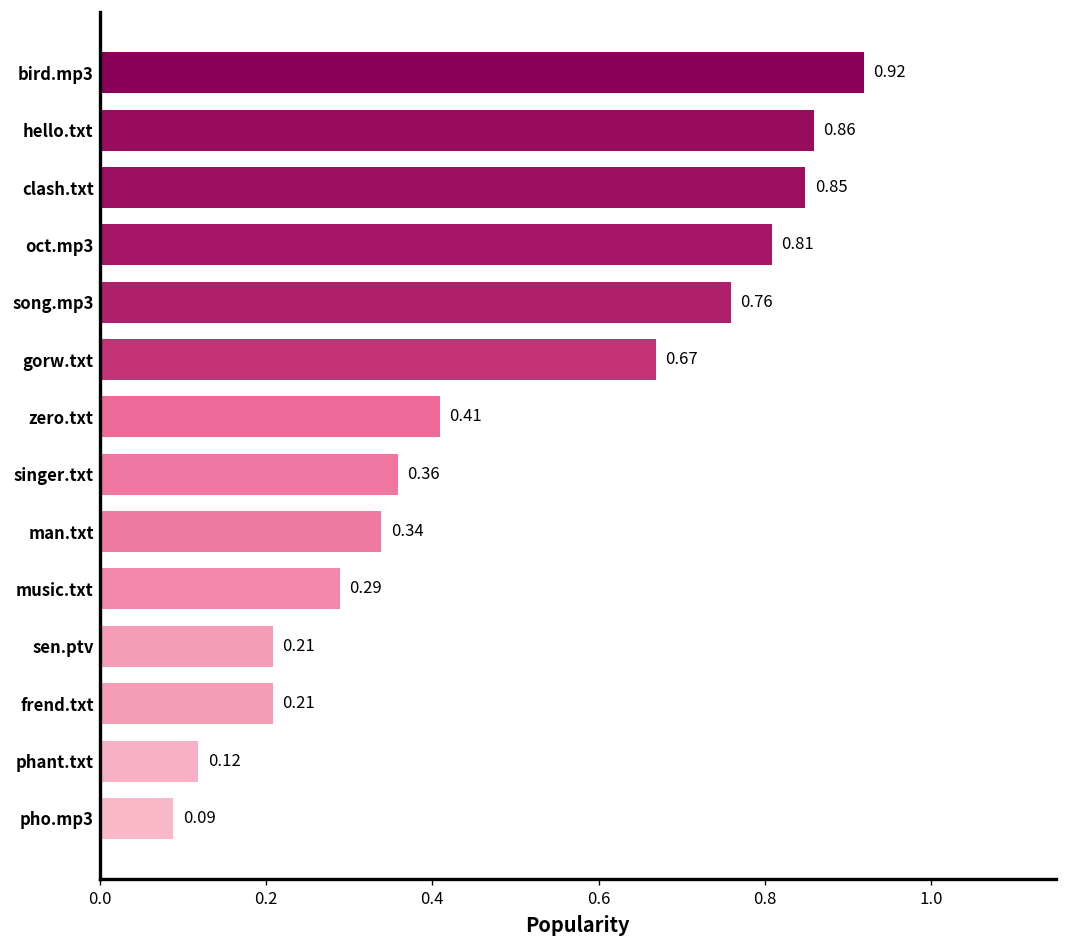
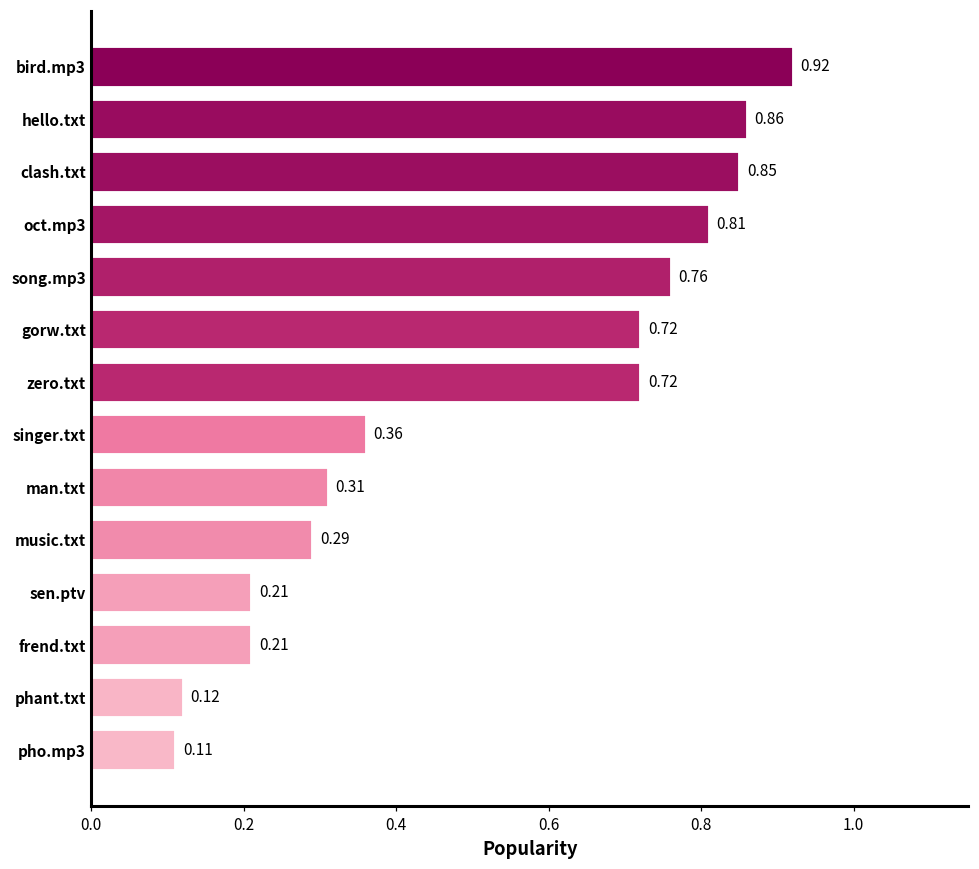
  {
    "bird.mp3": 0.92,
    "hello.txt": 0.86,
    "clash.txt": 0.85,
    "oct.mp3": 0.81,
    "song.mp3": 0.76,
-   "gorw.txt": 0.67,
-   "zero.txt": 0.41,
+   "gorw.txt": 0.72,
+   "zero.txt": 0.72,
    "singer.txt": 0.36,
-   "man.txt": 0.34,
+   "man.txt": 0.31,
    "music.txt": 0.29,
    "sen.ptv": 0.21,
    "frend.txt": 0.21,
    "phant.txt": 0.12,
-   "pho.mp3": 0.09
+   "pho.mp3": 0.11
  }
